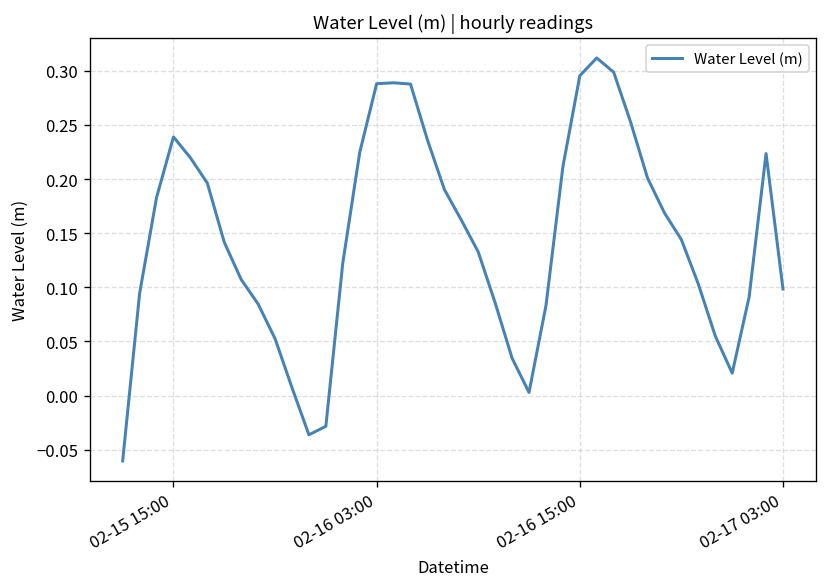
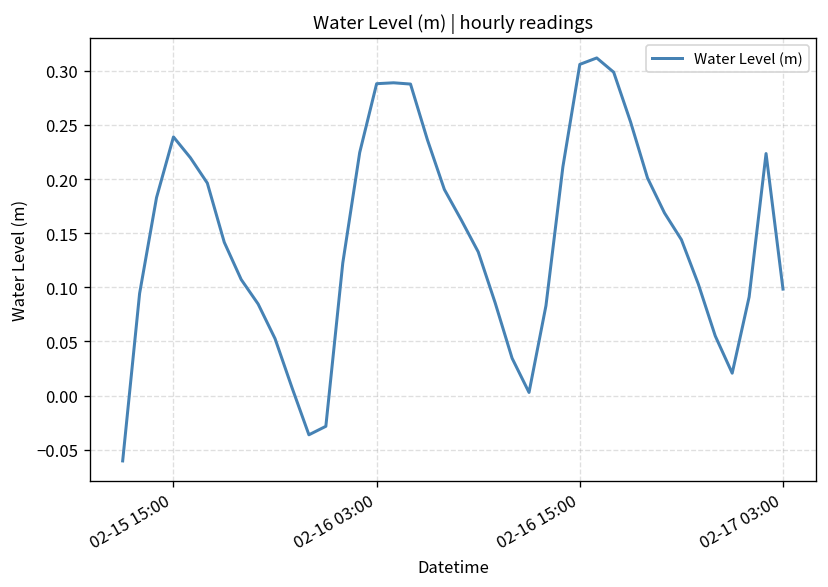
  {
    "02-15 15:00": 0.24,
    "02-16 03:00": 0.29,
-   "02-16 15:00": 0.30,
+   "02-16 15:00": 0.31,
    "02-17 03:00": 0.10
  }
